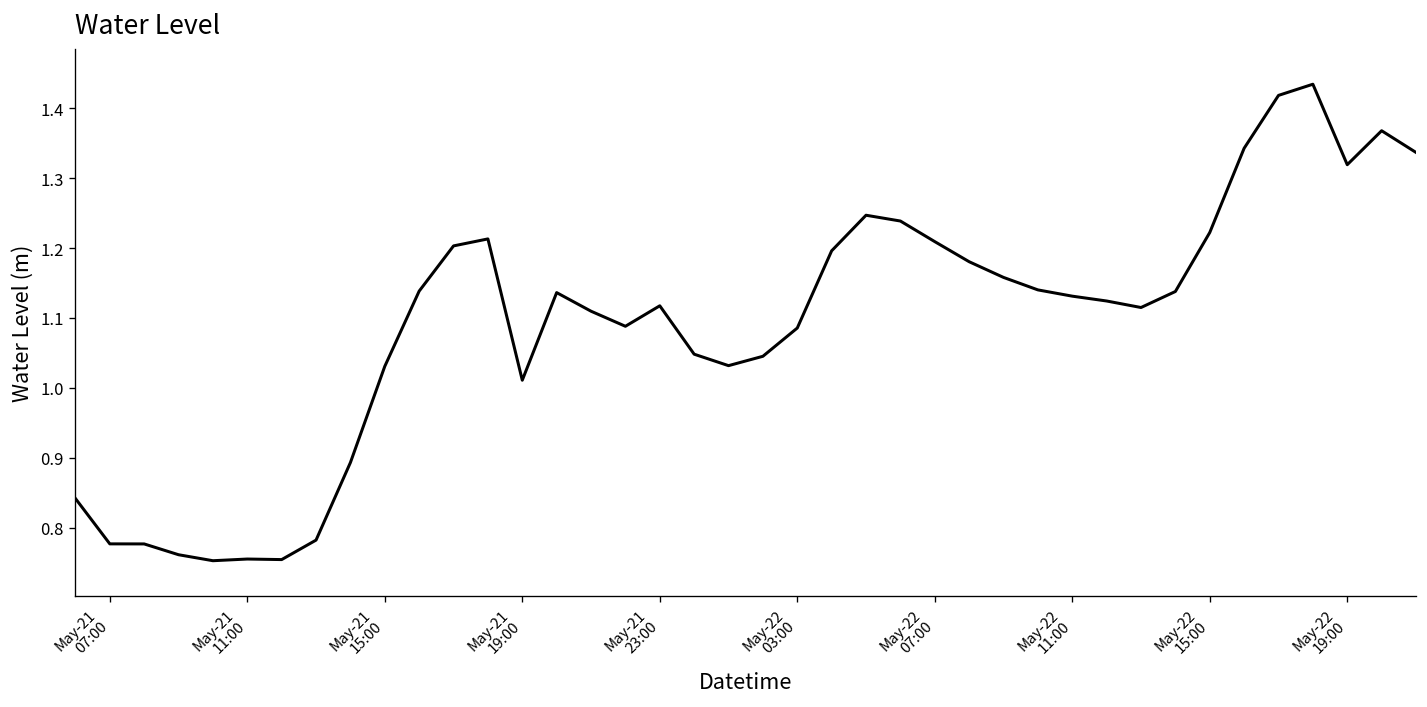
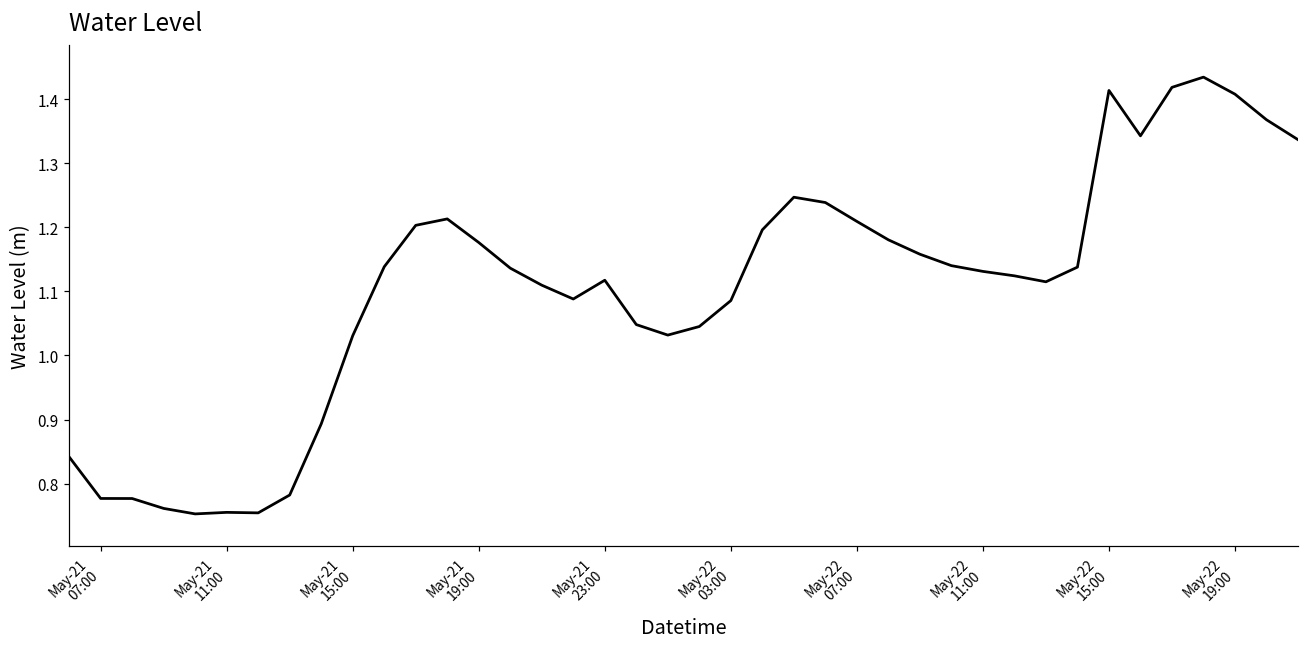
  {
    "May-21 07:00": 0.78,
    "May-21 11:00": 0.76,
    "May-21 15:00": 1.03,
-   "May-21 19:00": 1.01,
+   "May-21 19:00": 1.18,
    "May-21 23:00": 1.12,
    "May-22 03:00": 1.09,
    "May-22 07:00": 1.21,
    "May-22 11:00": 1.13,
-   "May-22 15:00": 1.22,
-   "May-22 19:00": 1.32
+   "May-22 15:00": 1.41,
+   "May-22 19:00": 1.41
  }
